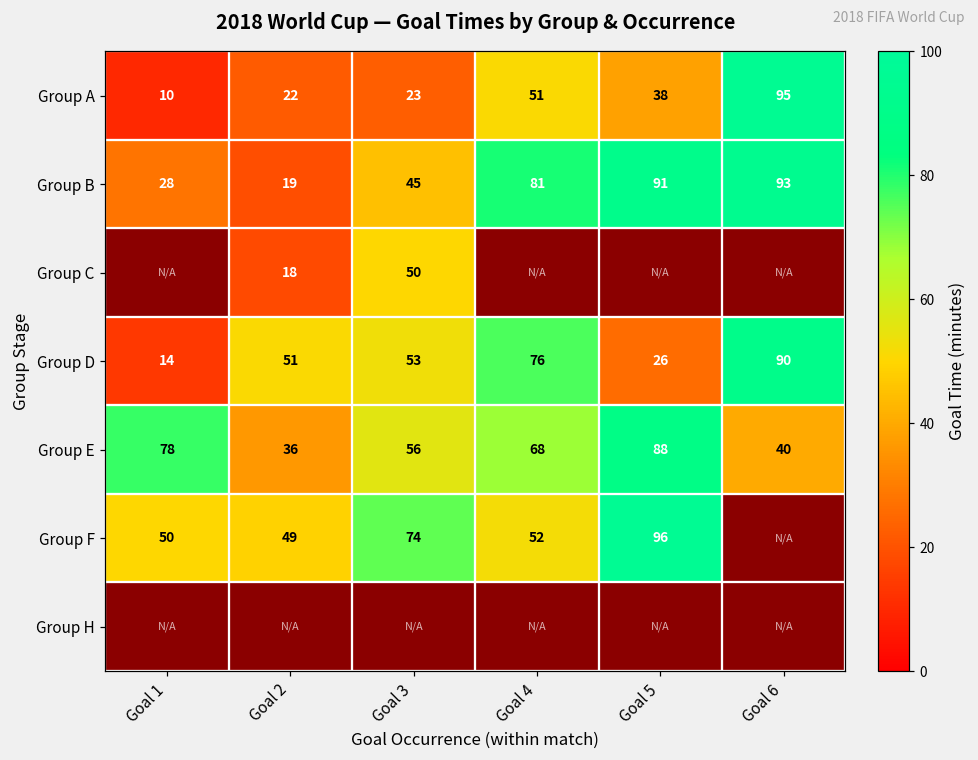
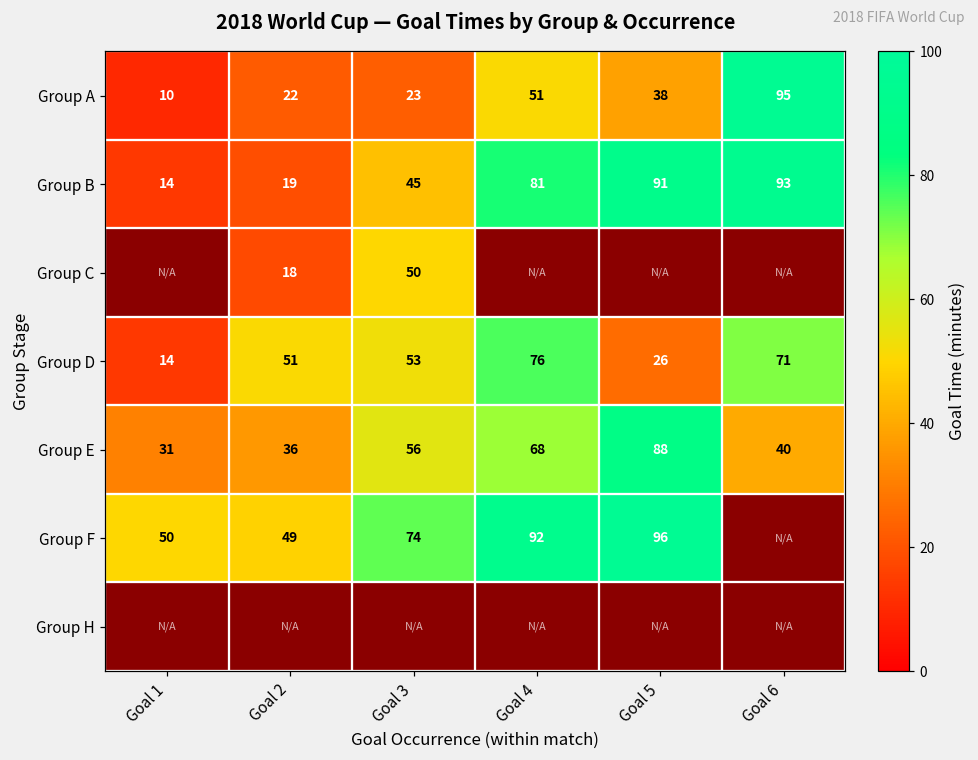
  {
    "Group A": {
      "Goal 1": 10,
      "Goal 2": 22,
      "Goal 3": 23,
      "Goal 4": 51,
      "Goal 5": 38,
      "Goal 6": 95
    },
    "Group B": {
-     "Goal 1": 28,
+     "Goal 1": 14,
      "Goal 2": 19,
      "Goal 3": 45,
      "Goal 4": 81,
      "Goal 5": 91,
      "Goal 6": 93
    },
    "Group C": {
      "Goal 2": 18,
      "Goal 3": 50
    },
    "Group D": {
      "Goal 1": 14,
      "Goal 2": 51,
      "Goal 3": 53,
      "Goal 4": 76,
      "Goal 5": 26,
-     "Goal 6": 90
+     "Goal 6": 71
    },
    "Group E": {
-     "Goal 1": 78,
+     "Goal 1": 31,
      "Goal 2": 36,
      "Goal 3": 56,
      "Goal 4": 68,
      "Goal 5": 88,
      "Goal 6": 40
    },
    "Group F": {
      "Goal 1": 50,
      "Goal 2": 49,
      "Goal 3": 74,
-     "Goal 4": 52,
+     "Goal 4": 92,
      "Goal 5": 96
    }
  }
